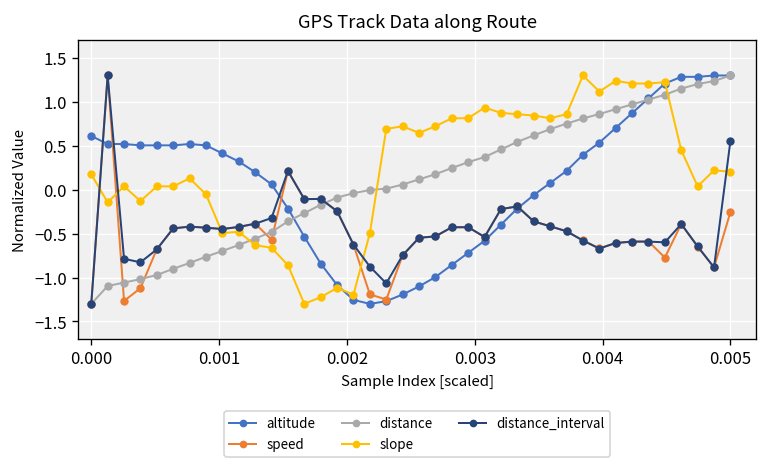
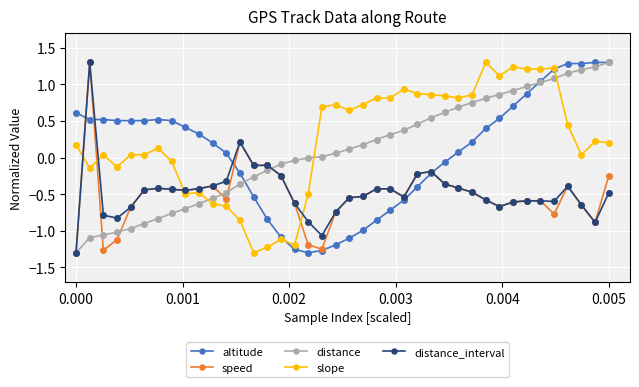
  {
    "altitude": {
      "0.000": 0.6
    },
    "speed": {
      "0.005": -0.3
    },
    "slope": {
      "0.000": 0.2,
      "0.005": 0.2
    },
    "distance_interval": {
-     "0.005": 0.6
+     "0.005": -0.5
    }
  }
